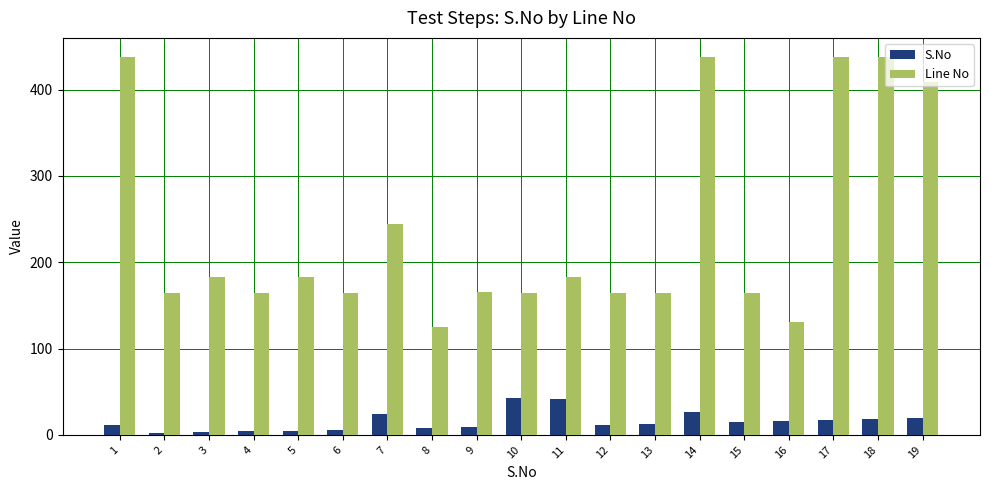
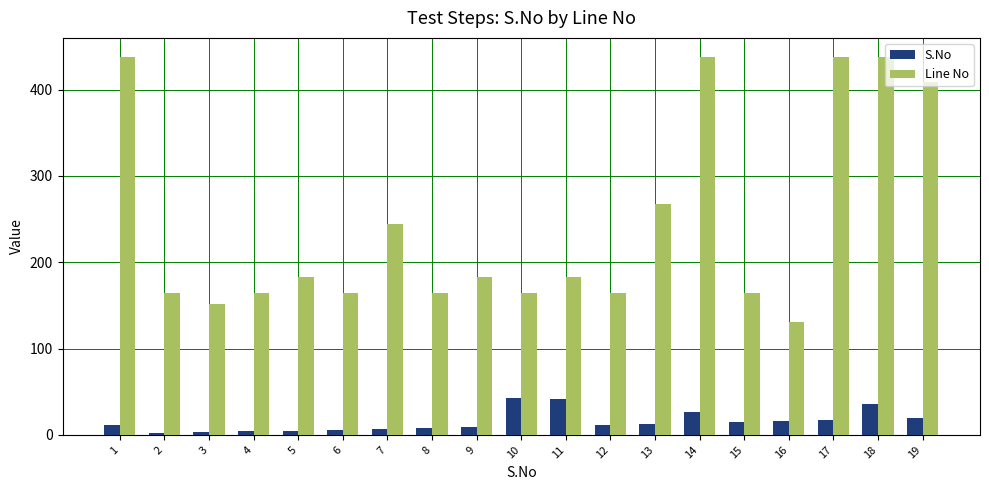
  {
    "S.No": {
      "1": 10,
      "3": 0,
      "4": 0,
      "5": 10,
      "6": 10,
-     "7": 20,
+     "7": 10,
      "8": 10,
      "9": 10,
      "10": 40,
      "11": 40,
      "12": 10,
      "13": 10,
      "14": 30,
      "15": 20,
      "16": 20,
      "17": 20,
-     "18": 20,
+     "18": 40,
      "19": 20
    },
    "Line No": {
      "1": 440,
      "2": 160,
-     "3": 180,
+     "3": 150,
      "4": 160,
      "5": 180,
      "6": 160,
      "7": 240,
-     "8": 130,
-     "9": 170,
+     "8": 160,
+     "9": 180,
      "10": 160,
      "11": 180,
      "12": 160,
-     "13": 160,
+     "13": 270,
      "14": 440,
      "15": 160,
      "16": 130,
      "17": 440
    }
  }
